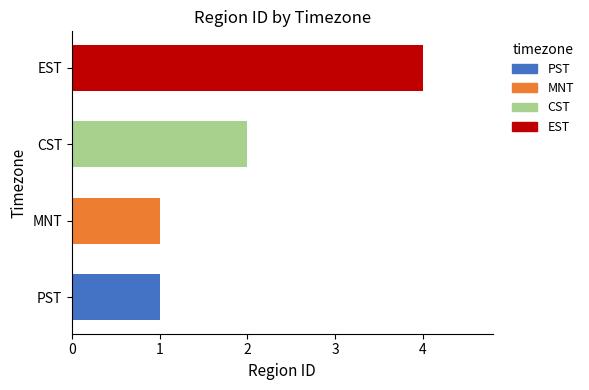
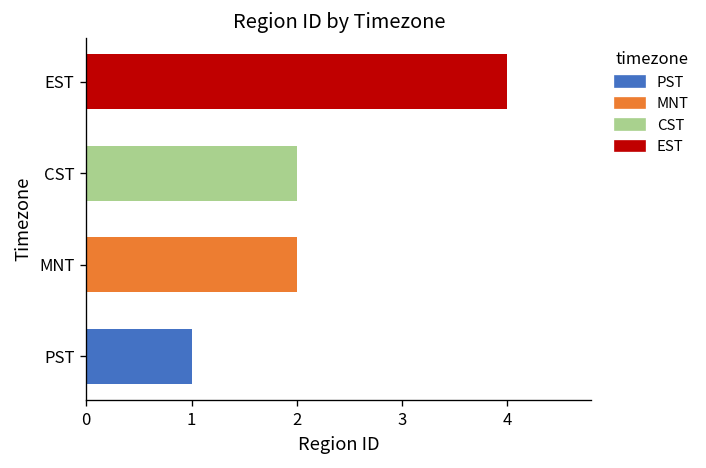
  {
    "EST": 4,
    "CST": 2,
-   "MNT": 1,
+   "MNT": 2,
    "PST": 1
  }
